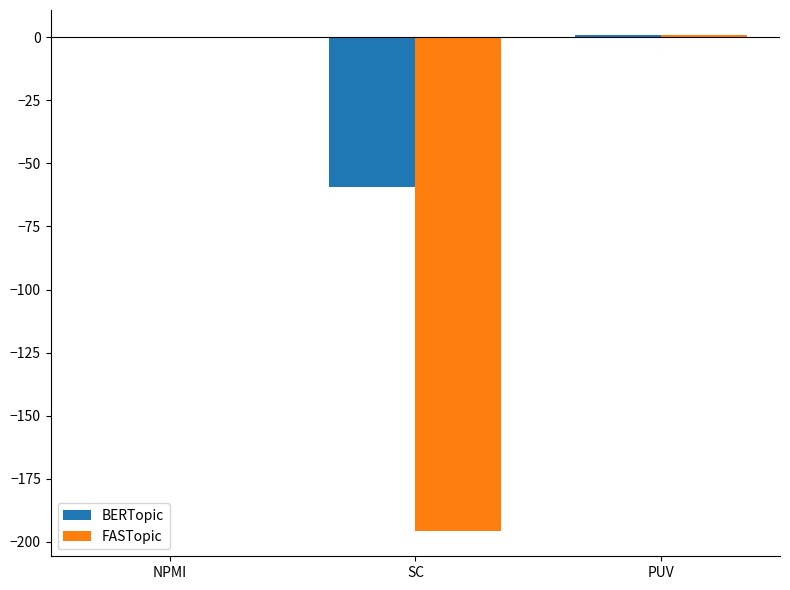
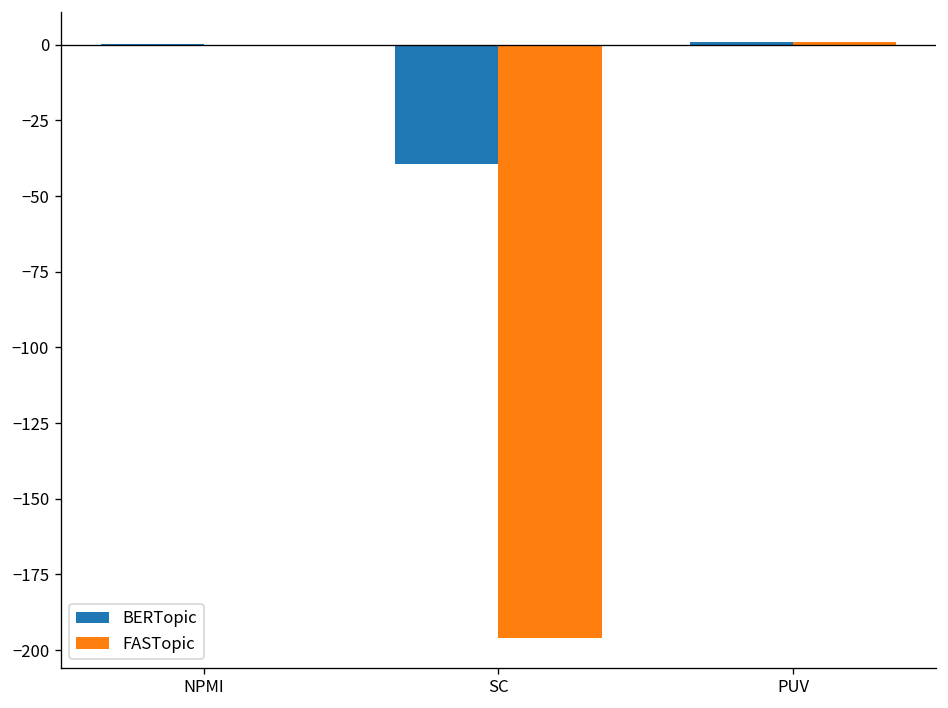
  {
    "BERTopic": {
-     "SC": -59
+     "SC": -40
    },
    "FASTopic": {
      "SC": -196,
      "PUV": 1
    }
  }
